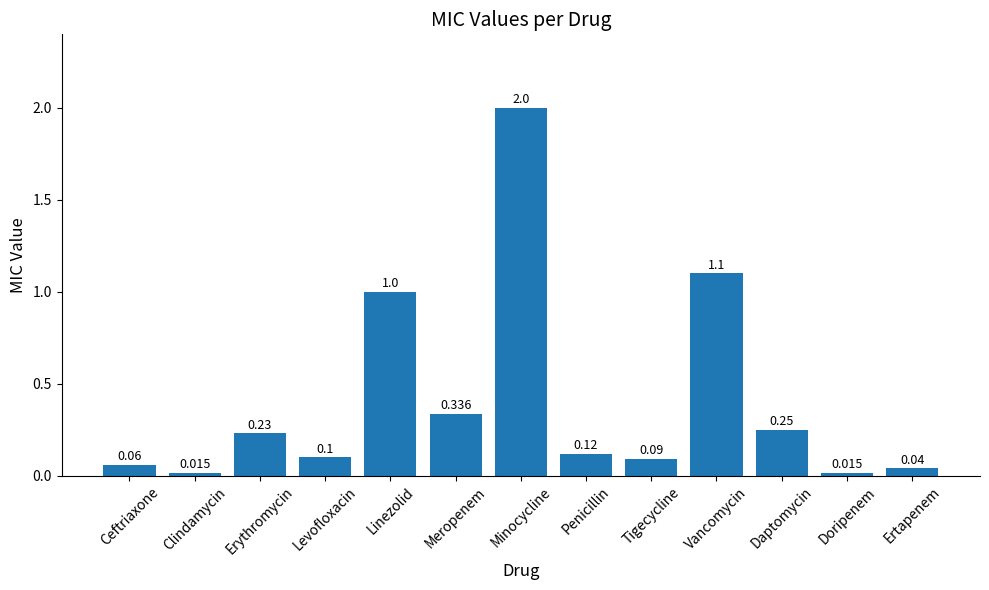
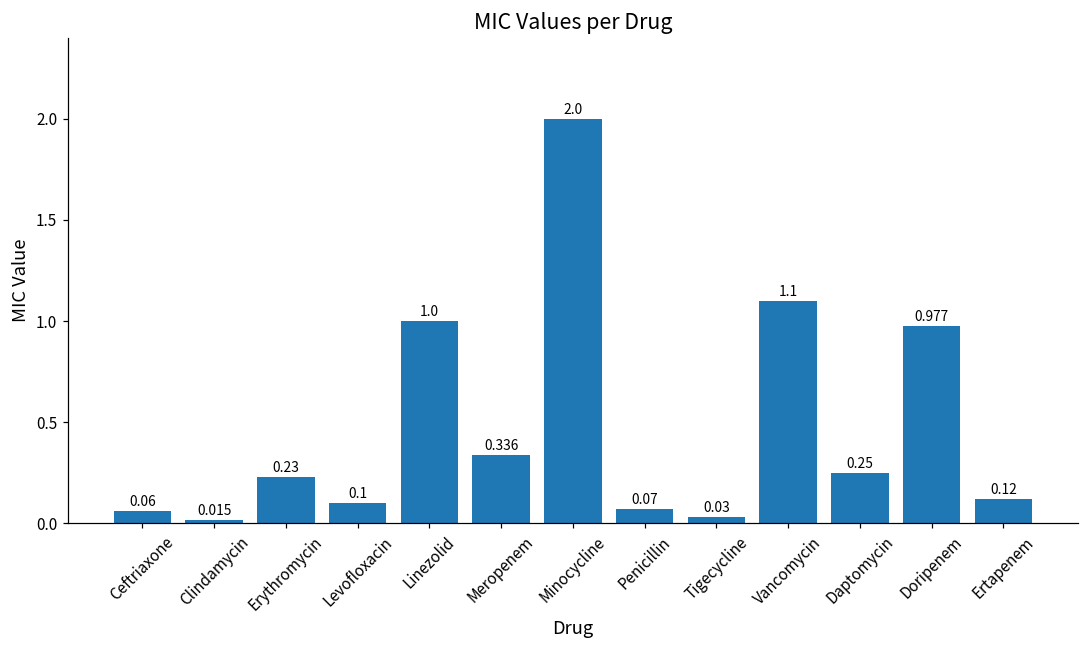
  {
    "Ceftriaxone": 0.06,
    "Clindamycin": 0.015,
    "Erythromycin": 0.23,
    "Levofloxacin": 0.1,
    "Linezolid": 1.0,
    "Meropenem": 0.336,
    "Minocycline": 2.0,
-   "Penicillin": 0.12,
-   "Tigecycline": 0.09,
+   "Penicillin": 0.07,
+   "Tigecycline": 0.03,
    "Vancomycin": 1.1,
    "Daptomycin": 0.25,
-   "Doripenem": 0.015,
-   "Ertapenem": 0.04
+   "Doripenem": 0.977,
+   "Ertapenem": 0.12
  }
